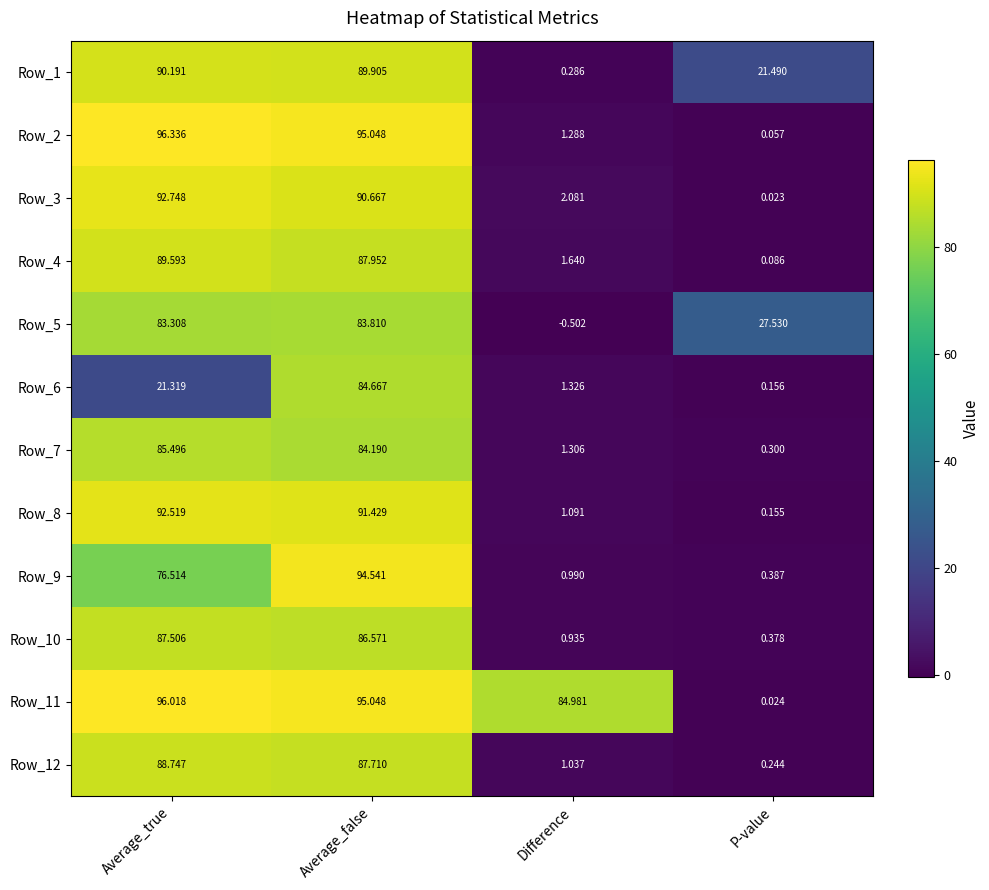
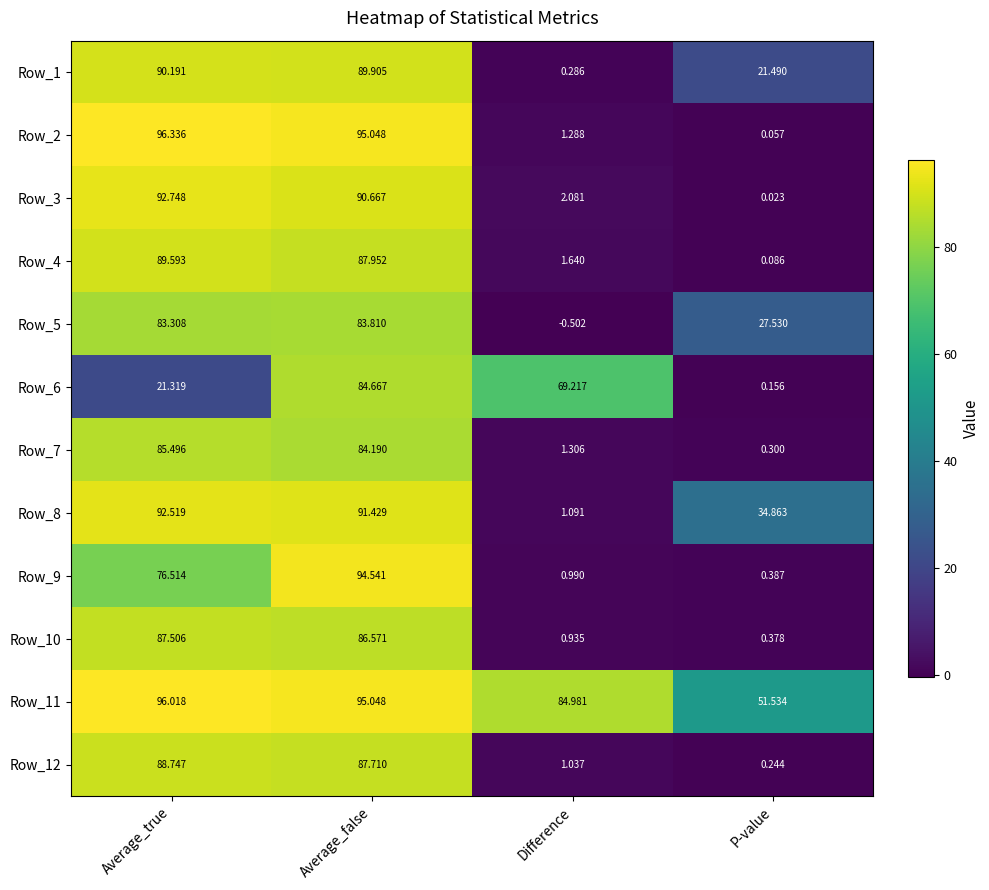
  {
    "Row_1": {
      "Average_true": 90.191,
      "Average_false": 89.905,
      "Difference": 0.286,
      "P-value": 21.490
    },
    "Row_2": {
      "Average_true": 96.336,
      "Average_false": 95.048,
      "Difference": 1.288,
      "P-value": 0.057
    },
    "Row_3": {
      "Average_true": 92.748,
      "Average_false": 90.667,
      "Difference": 2.081,
      "P-value": 0.023
    },
    "Row_4": {
      "Average_true": 89.593,
      "Average_false": 87.952,
      "Difference": 1.640,
      "P-value": 0.086
    },
    "Row_5": {
      "Average_true": 83.308,
      "Average_false": 83.810,
      "Difference": -0.502,
      "P-value": 27.530
    },
    "Row_6": {
      "Average_true": 21.319,
      "Average_false": 84.667,
-     "Difference": 1.326,
+     "Difference": 69.217,
      "P-value": 0.156
    },
    "Row_7": {
      "Average_true": 85.496,
      "Average_false": 84.190,
      "Difference": 1.306,
      "P-value": 0.300
    },
    "Row_8": {
      "Average_true": 92.519,
      "Average_false": 91.429,
      "Difference": 1.091,
-     "P-value": 0.155
+     "P-value": 34.863
    },
    "Row_9": {
      "Average_true": 76.514,
      "Average_false": 94.541,
      "Difference": 0.990,
      "P-value": 0.387
    },
    "Row_10": {
      "Average_true": 87.506,
      "Average_false": 86.571,
      "Difference": 0.935,
      "P-value": 0.378
    },
    "Row_11": {
      "Average_true": 96.018,
      "Average_false": 95.048,
      "Difference": 84.981,
-     "P-value": 0.024
+     "P-value": 51.534
    },
    "Row_12": {
      "Average_true": 88.747,
      "Average_false": 87.710,
      "Difference": 1.037,
      "P-value": 0.244
    }
  }
